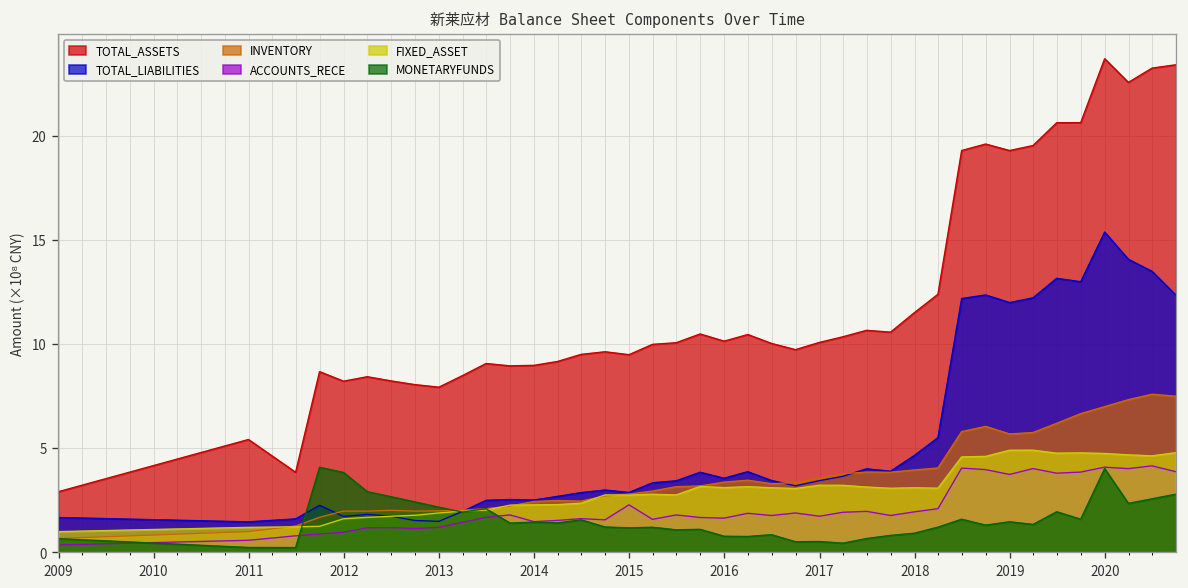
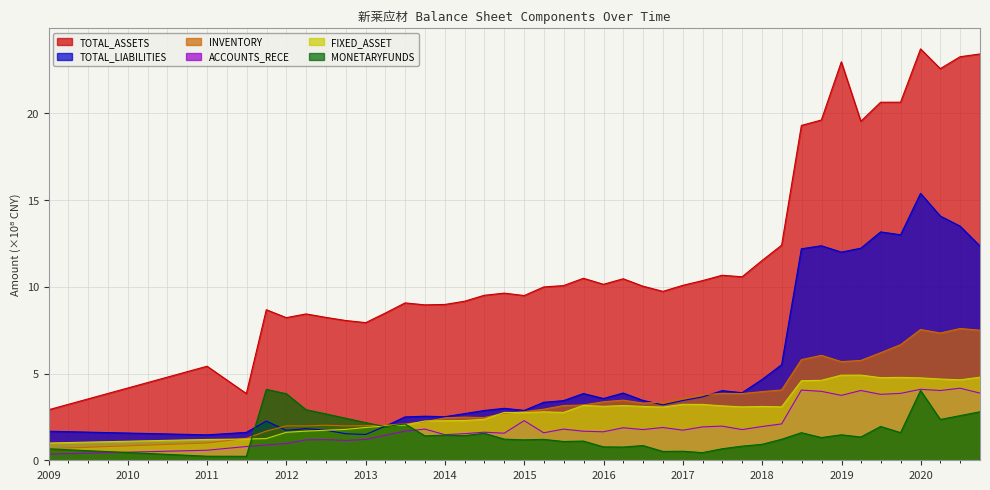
  {
    "TOTAL_ASSETS": {
      "2009": 2.9,
      "2011": 5.4,
      "2012": 8.2,
      "2013": 7.9,
      "2014": 9.0,
      "2015": 9.5,
      "2016": 10.1,
      "2017": 10.1,
      "2018": 11.5,
-     "2019": 19.3,
+     "2019": 23.0,
      "2020": 23.7
    },
    "TOTAL_LIABILITIES": {
      "2009": 1.7,
      "2011": 1.5,
      "2013": 1.5,
      "2016": 3.6,
      "2018": 4.7,
      "2019": 12.0,
      "2020": 15.4
    },
    "INVENTORY": {
      "2011": 1.0,
      "2012": 2.0,
      "2016": 3.4,
      "2018": 4.0,
      "2019": 5.7,
-     "2020": 7.0
+     "2020": 7.5
    },
    "ACCOUNTS_RECE": {
      "2009": 0.4,
      "2011": 0.6,
      "2012": 1.0,
      "2013": 1.2,
      "2015": 2.3,
      "2016": 1.6,
      "2017": 1.7,
      "2018": 1.9,
      "2019": 3.7
    },
    "FIXED_ASSET": {
      "2009": 1.0,
      "2011": 1.2,
      "2014": 2.3,
      "2016": 3.1,
      "2017": 3.2,
      "2018": 3.1,
      "2019": 4.9,
      "2020": 4.8
    },
    "MONETARYFUNDS": {
      "2011": 0.2,
      "2012": 3.8,
      "2013": 2.2,
      "2015": 1.2,
      "2016": 0.8,
      "2017": 0.5,
      "2018": 0.9,
      "2019": 1.5
    }
  }
